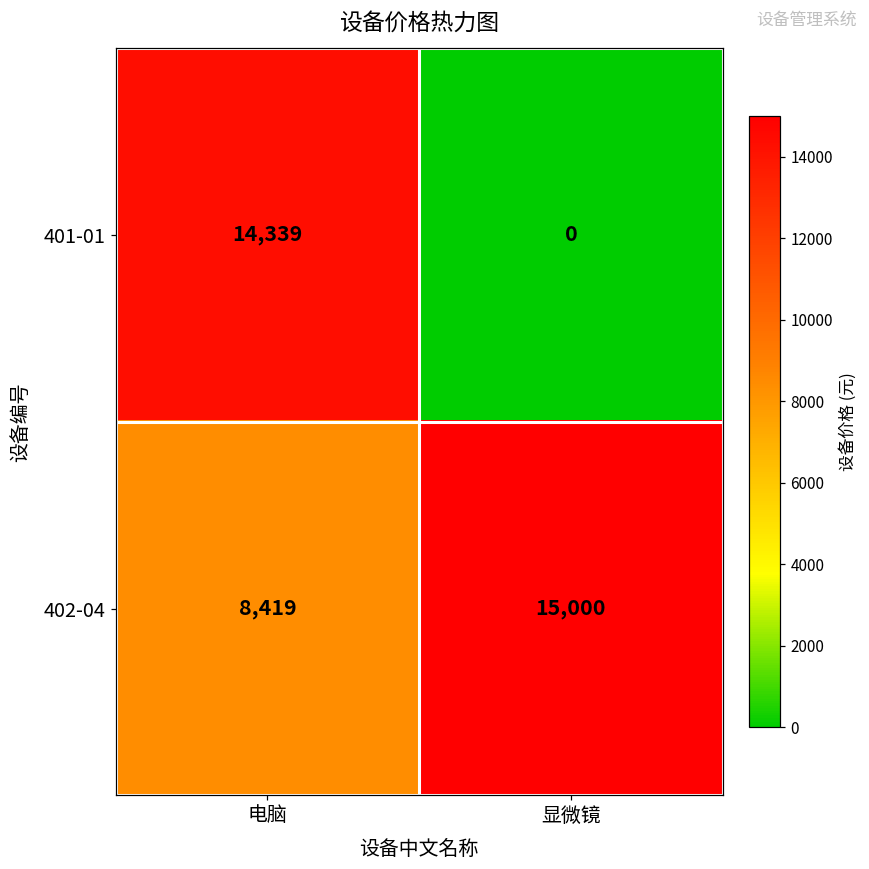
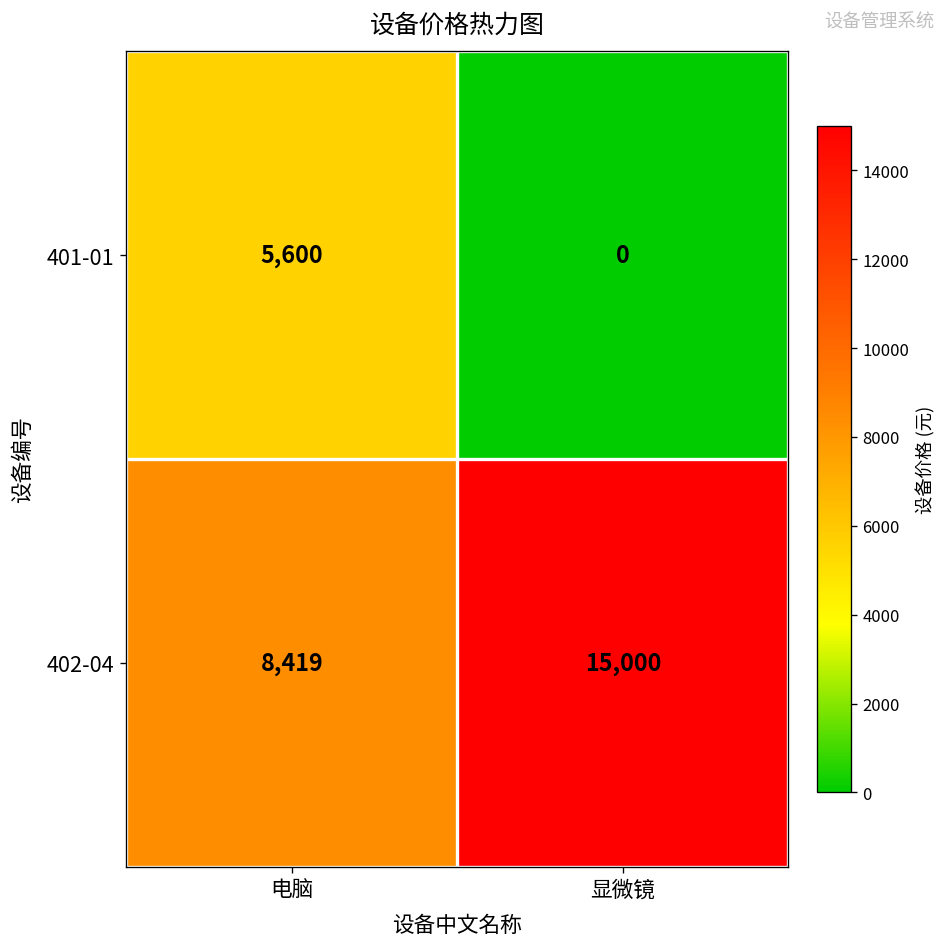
  {
    "401-01": {
-     "电脑": "14,339",
+     "电脑": "5,600",
      "显微镜": "0"
    },
    "402-04": {
      "电脑": "8,419",
      "显微镜": "15,000"
    }
  }
